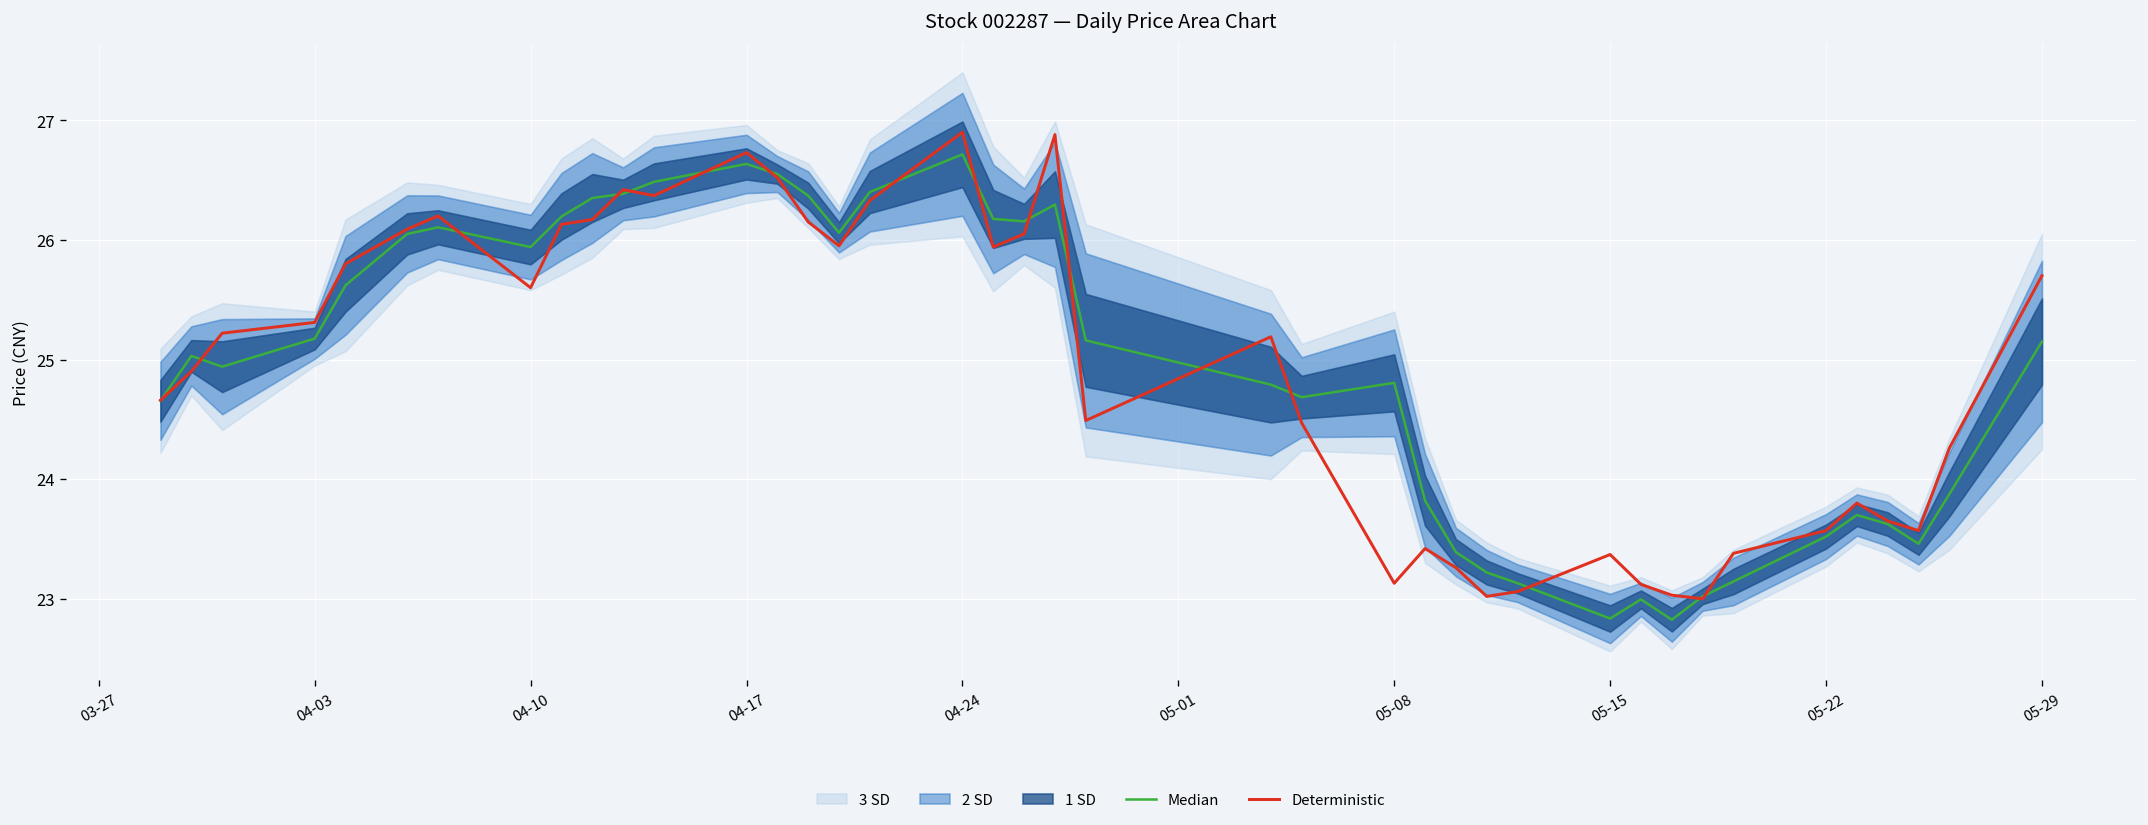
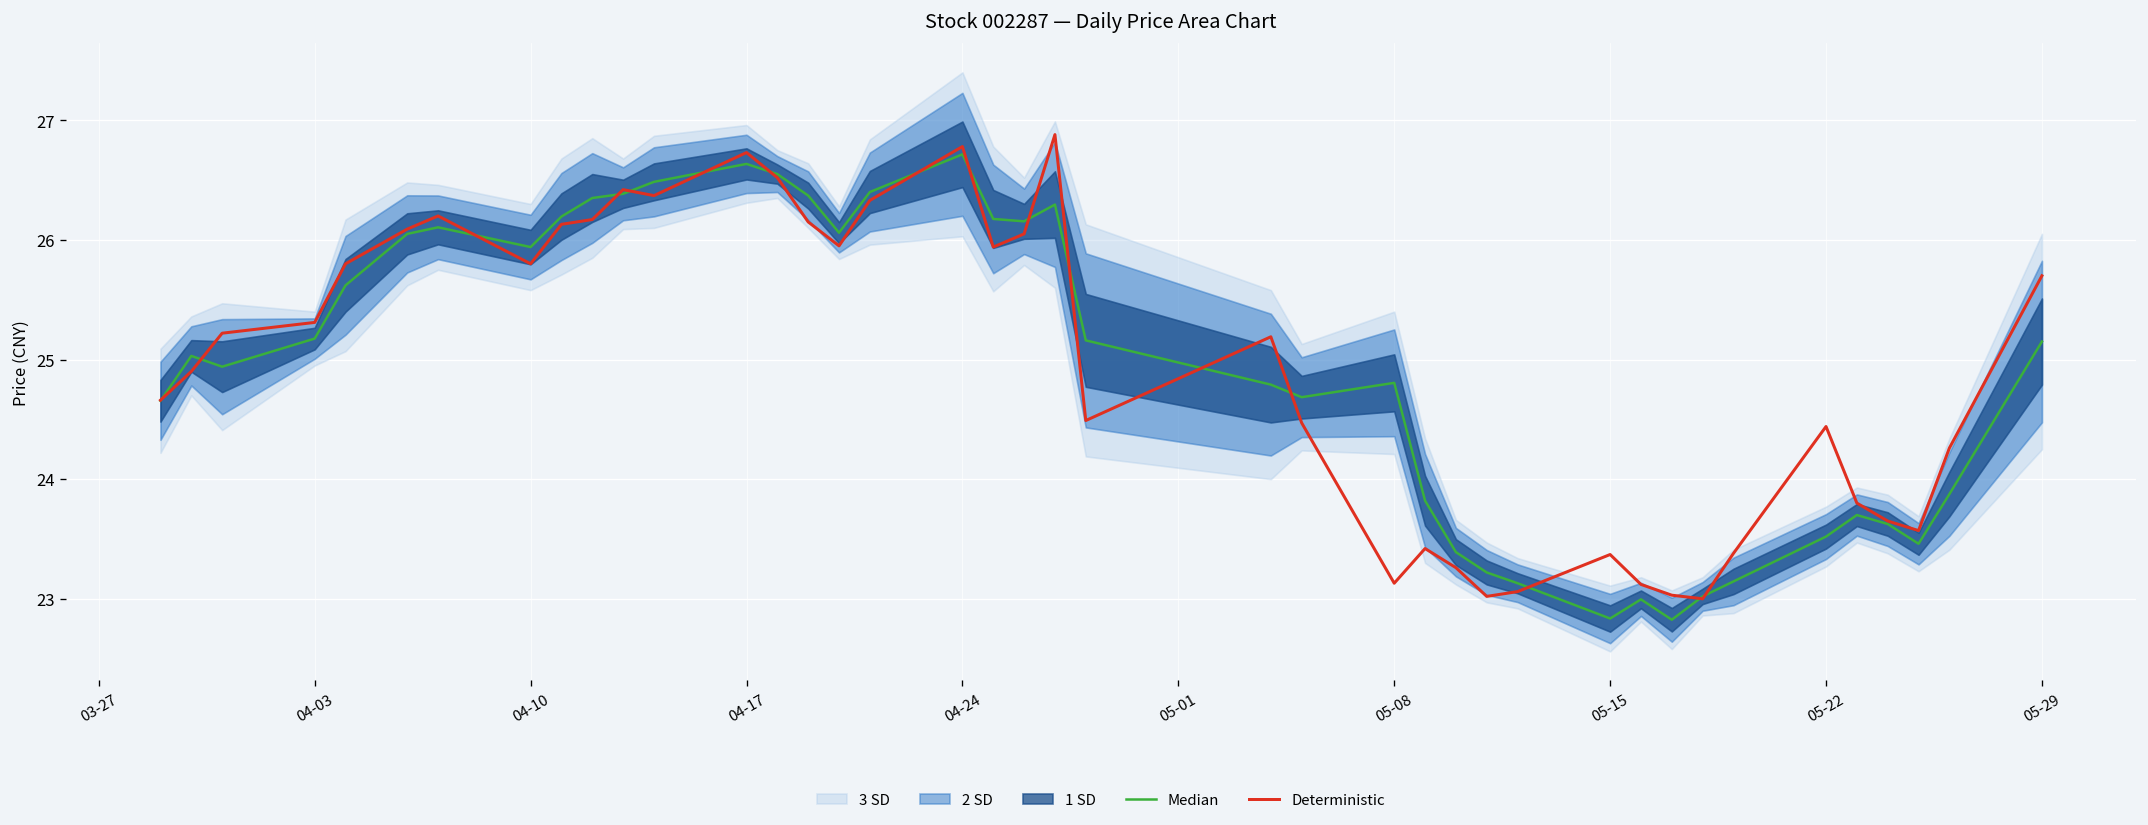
  {
    "Median": {
      "04-03": 25.2,
      "04-10": 25.9,
      "04-17": 26.6,
      "04-24": 26.7,
      "05-08": 24.8,
      "05-15": 22.8,
      "05-22": 23.5,
      "05-29": 25.2
    },
    "Deterministic": {
      "04-03": 25.3,
-     "04-10": 25.6,
+     "04-10": 25.8,
      "04-17": 26.7,
-     "04-24": 26.9,
+     "04-24": 26.8,
      "05-08": 23.1,
      "05-15": 23.4,
-     "05-22": 23.6,
+     "05-22": 24.4,
      "05-29": 25.7
    }
  }
